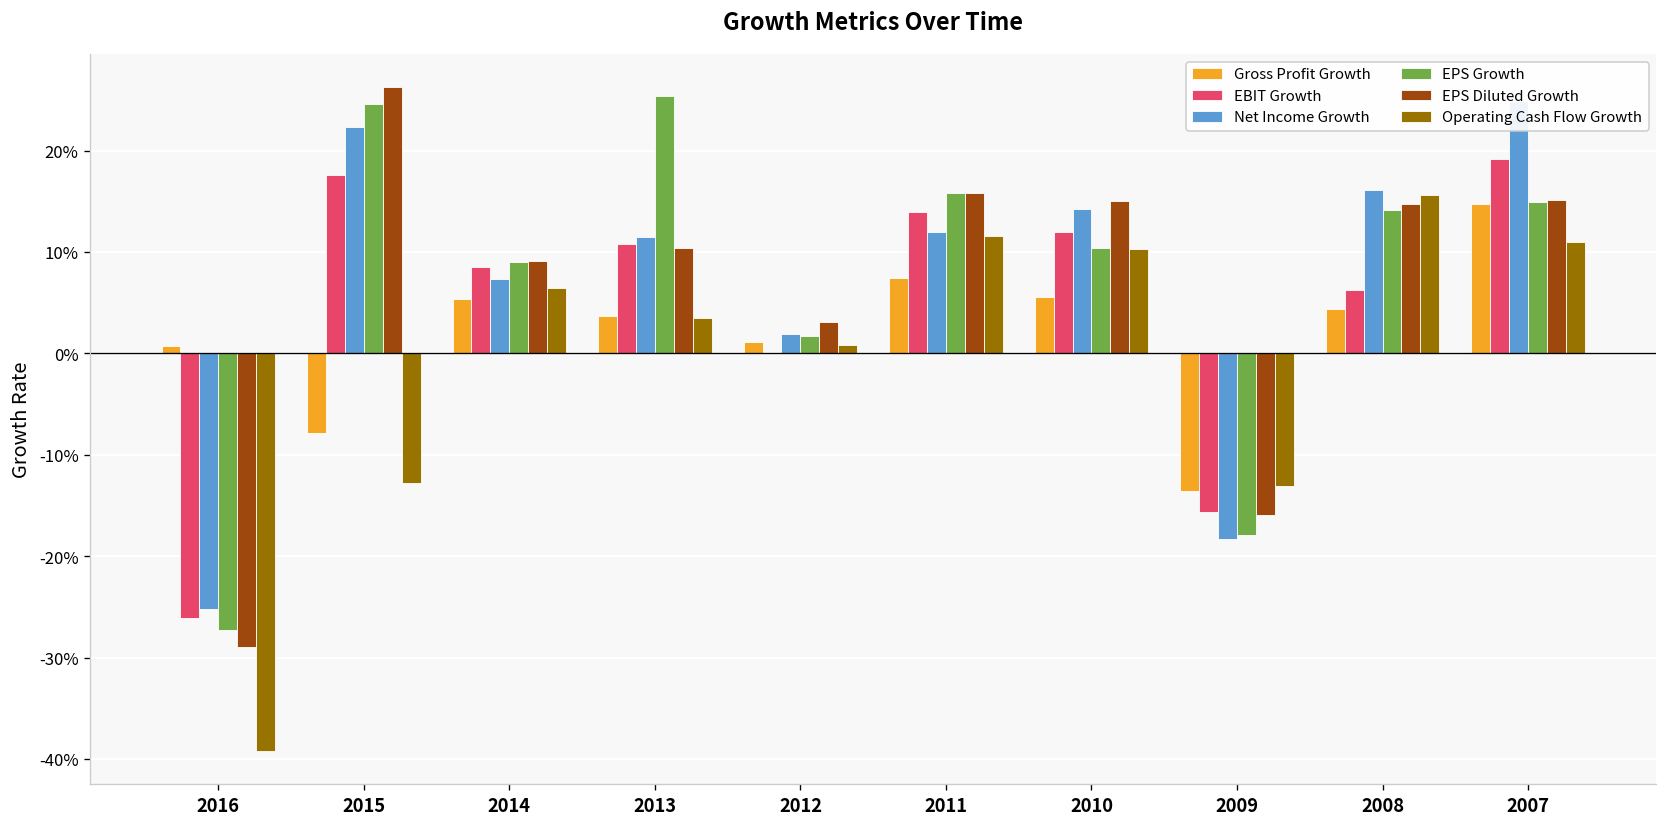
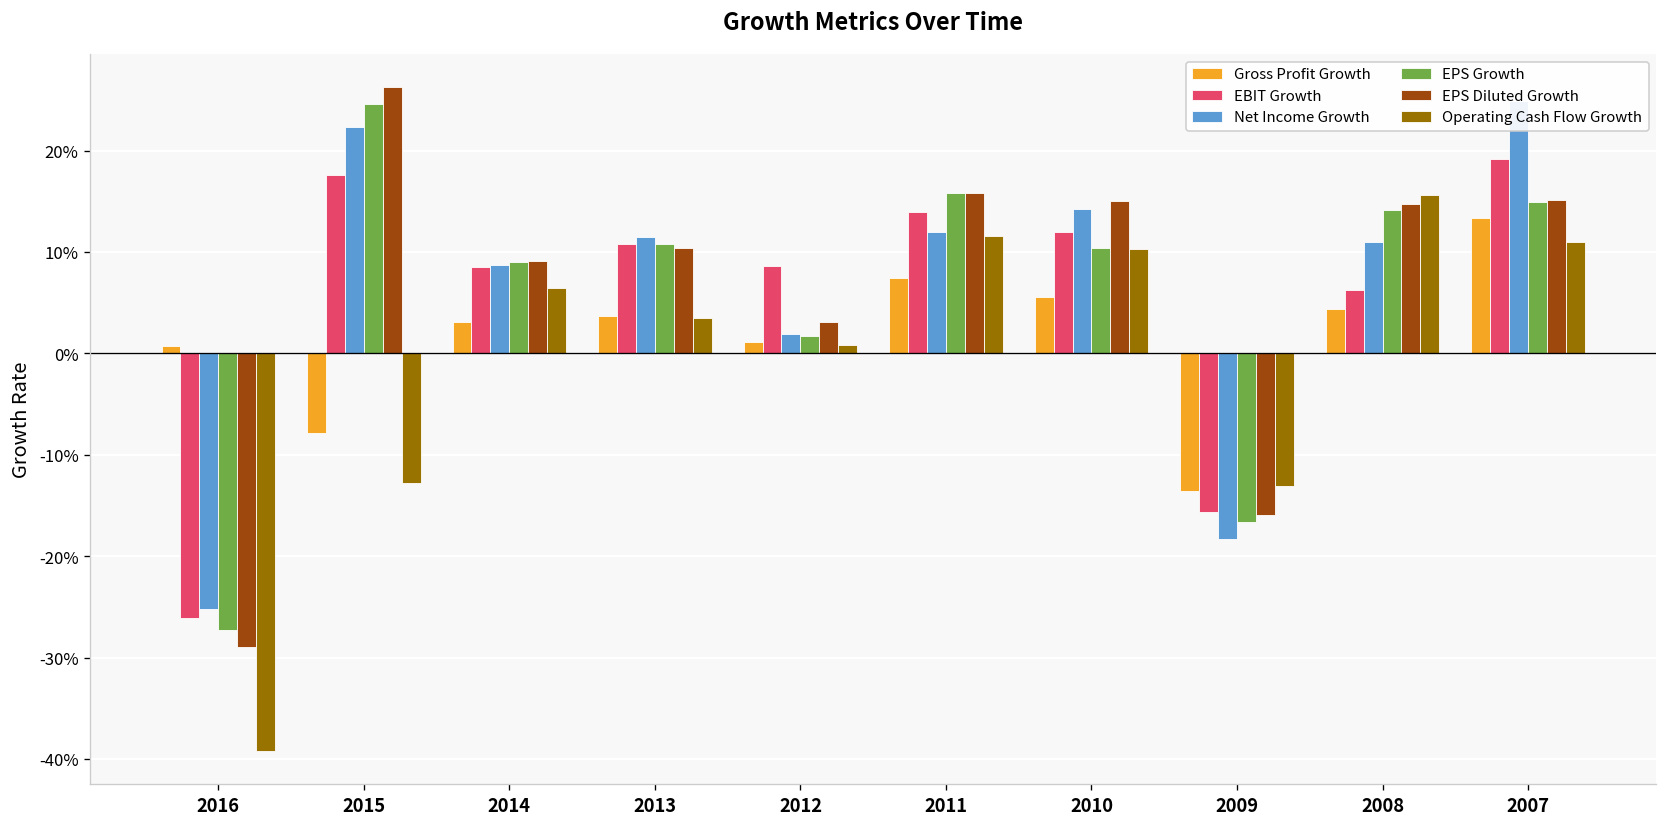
  {
    "Gross Profit Growth": {
      "2016": "1%",
      "2015": "-8%",
-     "2014": "5%",
+     "2014": "3%",
      "2013": "4%",
      "2012": "1%",
      "2011": "7%",
      "2010": "6%",
      "2009": "-14%",
      "2008": "4%",
-     "2007": "15%"
+     "2007": "13%"
    },
    "EBIT Growth": {
      "2016": "-26%",
      "2015": "18%",
      "2014": "8%",
      "2013": "11%",
-     "2012": "0%",
+     "2012": "9%",
      "2011": "14%",
      "2010": "12%",
      "2009": "-16%",
      "2008": "6%",
      "2007": "19%"
    },
    "Net Income Growth": {
      "2016": "-25%",
      "2015": "22%",
-     "2014": "7%",
+     "2014": "9%",
      "2013": "12%",
      "2012": "2%",
      "2011": "12%",
      "2010": "14%",
      "2009": "-18%",
-     "2008": "16%"
+     "2008": "11%"
    },
    "EPS Growth": {
      "2016": "-27%",
      "2015": "25%",
      "2014": "9%",
-     "2013": "25%",
+     "2013": "11%",
      "2012": "2%",
      "2011": "16%",
      "2010": "10%",
-     "2009": "-18%",
+     "2009": "-17%",
      "2008": "14%",
      "2007": "15%"
    }
  }
